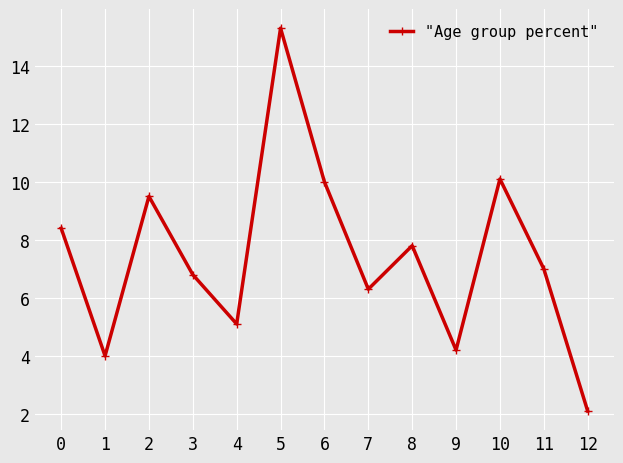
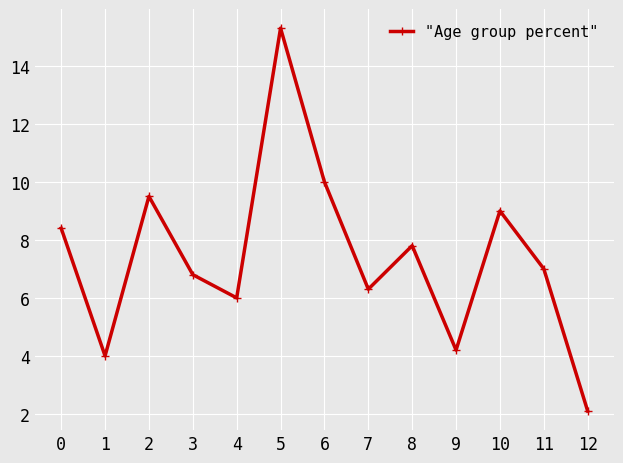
  {
    "0": 8.4,
    "1": 4.0,
    "2": 9.5,
    "3": 6.8,
-   "4": 5.1,
+   "4": 6.0,
    "5": 15.3,
    "6": 10.0,
    "7": 6.3,
    "8": 7.8,
    "9": 4.2,
-   "10": 10.1,
+   "10": 9.0,
    "11": 7.0,
    "12": 2.1
  }
